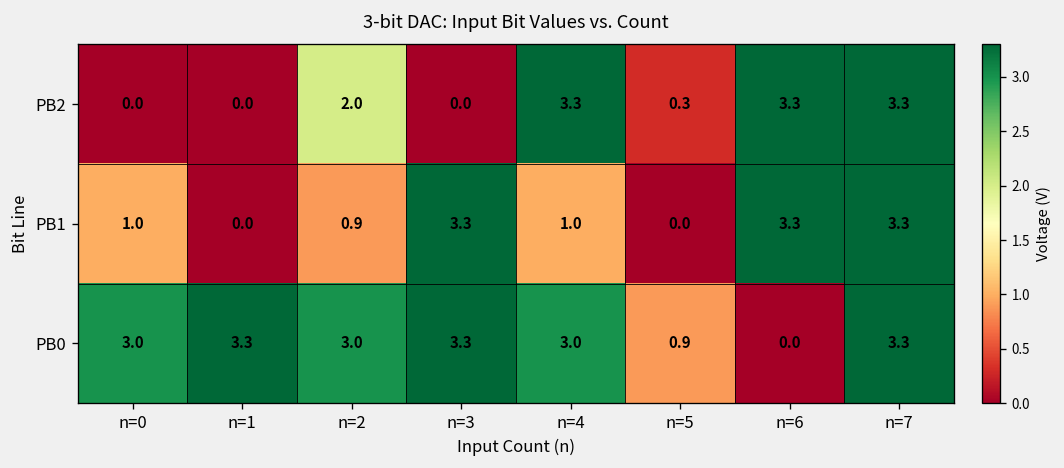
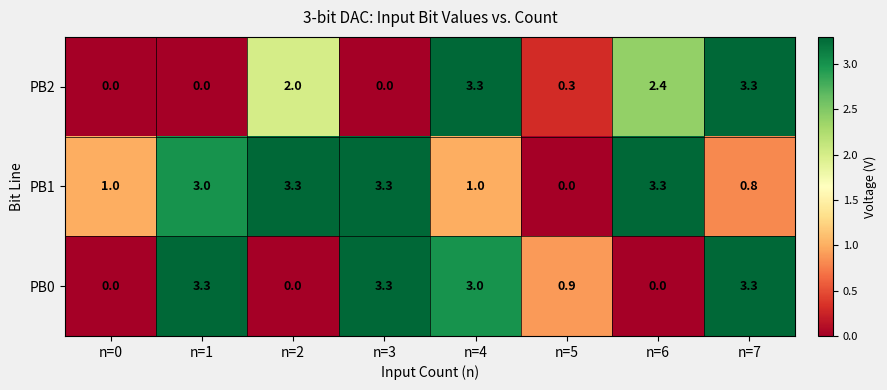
  {
    "PB2": {
      "n=0": 0.0,
      "n=1": 0.0,
      "n=2": 2.0,
      "n=3": 0.0,
      "n=4": 3.3,
      "n=5": 0.3,
-     "n=6": 3.3,
+     "n=6": 2.4,
      "n=7": 3.3
    },
    "PB1": {
      "n=0": 1.0,
-     "n=1": 0.0,
-     "n=2": 0.9,
+     "n=1": 3.0,
+     "n=2": 3.3,
      "n=3": 3.3,
      "n=4": 1.0,
      "n=5": 0.0,
      "n=6": 3.3,
-     "n=7": 3.3
+     "n=7": 0.8
    },
    "PB0": {
-     "n=0": 3.0,
+     "n=0": 0.0,
      "n=1": 3.3,
-     "n=2": 3.0,
+     "n=2": 0.0,
      "n=3": 3.3,
      "n=4": 3.0,
      "n=5": 0.9,
      "n=6": 0.0,
      "n=7": 3.3
    }
  }
